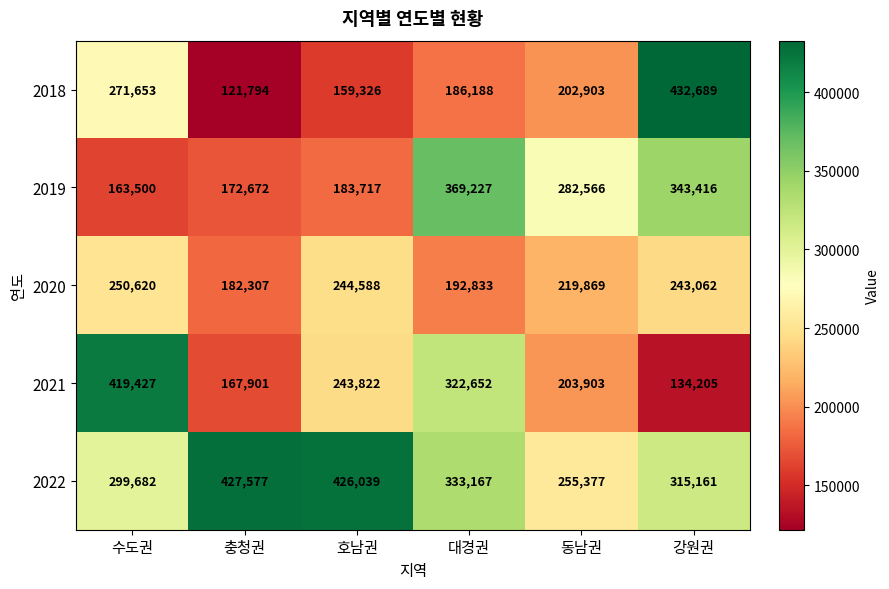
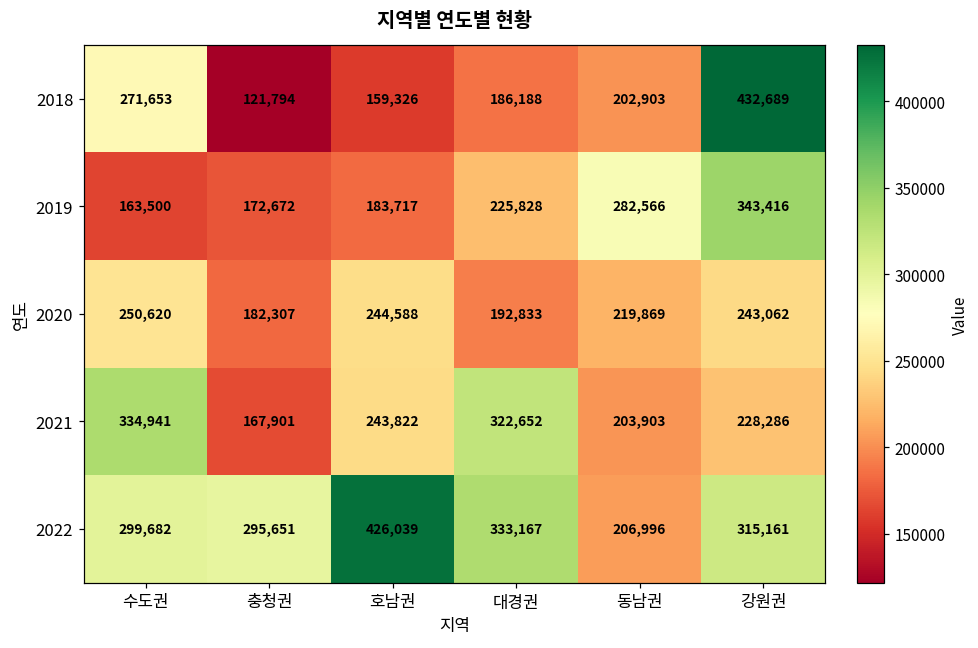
  {
    "2018": {
      "수도권": "271,653",
      "충청권": "121,794",
      "호남권": "159,326",
      "대경권": "186,188",
      "동남권": "202,903",
      "강원권": "432,689"
    },
    "2019": {
      "수도권": "163,500",
      "충청권": "172,672",
      "호남권": "183,717",
-     "대경권": "369,227",
+     "대경권": "225,828",
      "동남권": "282,566",
      "강원권": "343,416"
    },
    "2020": {
      "수도권": "250,620",
      "충청권": "182,307",
      "호남권": "244,588",
      "대경권": "192,833",
      "동남권": "219,869",
      "강원권": "243,062"
    },
    "2021": {
-     "수도권": "419,427",
+     "수도권": "334,941",
      "충청권": "167,901",
      "호남권": "243,822",
      "대경권": "322,652",
      "동남권": "203,903",
-     "강원권": "134,205"
+     "강원권": "228,286"
    },
    "2022": {
      "수도권": "299,682",
-     "충청권": "427,577",
+     "충청권": "295,651",
      "호남권": "426,039",
      "대경권": "333,167",
-     "동남권": "255,377",
+     "동남권": "206,996",
      "강원권": "315,161"
    }
  }
